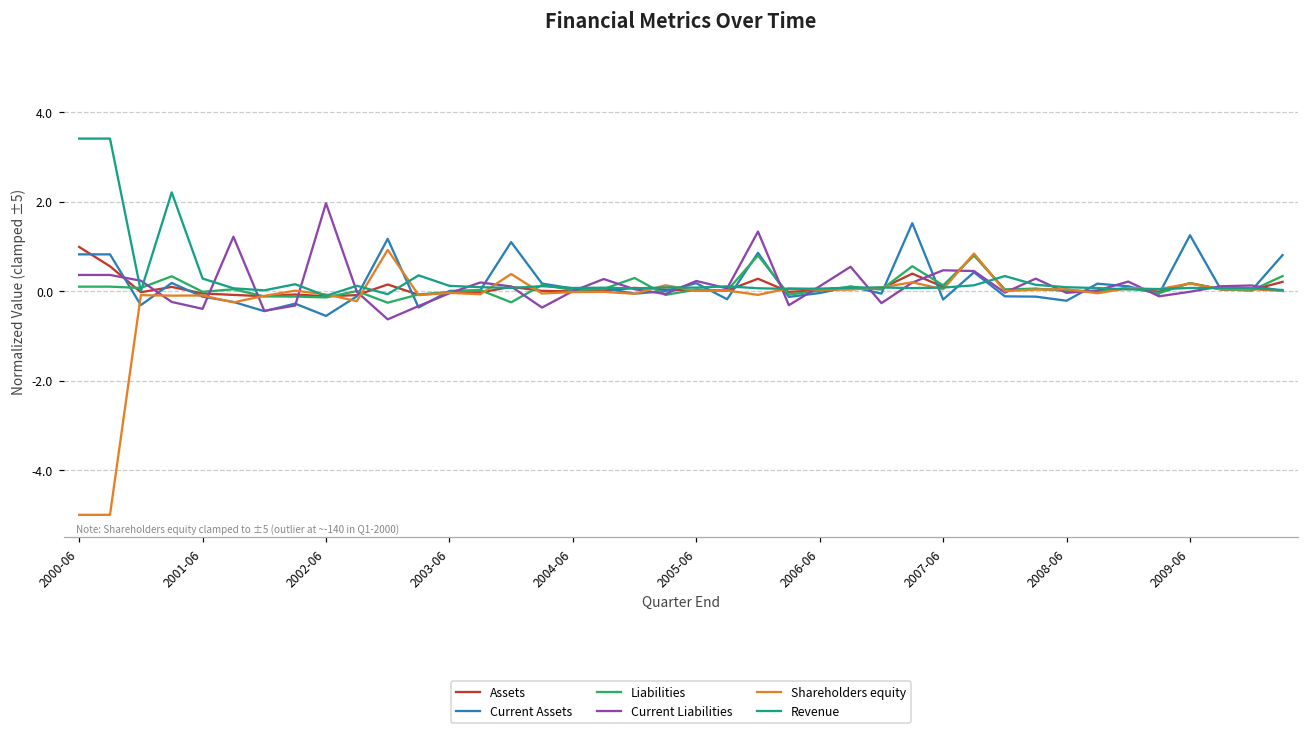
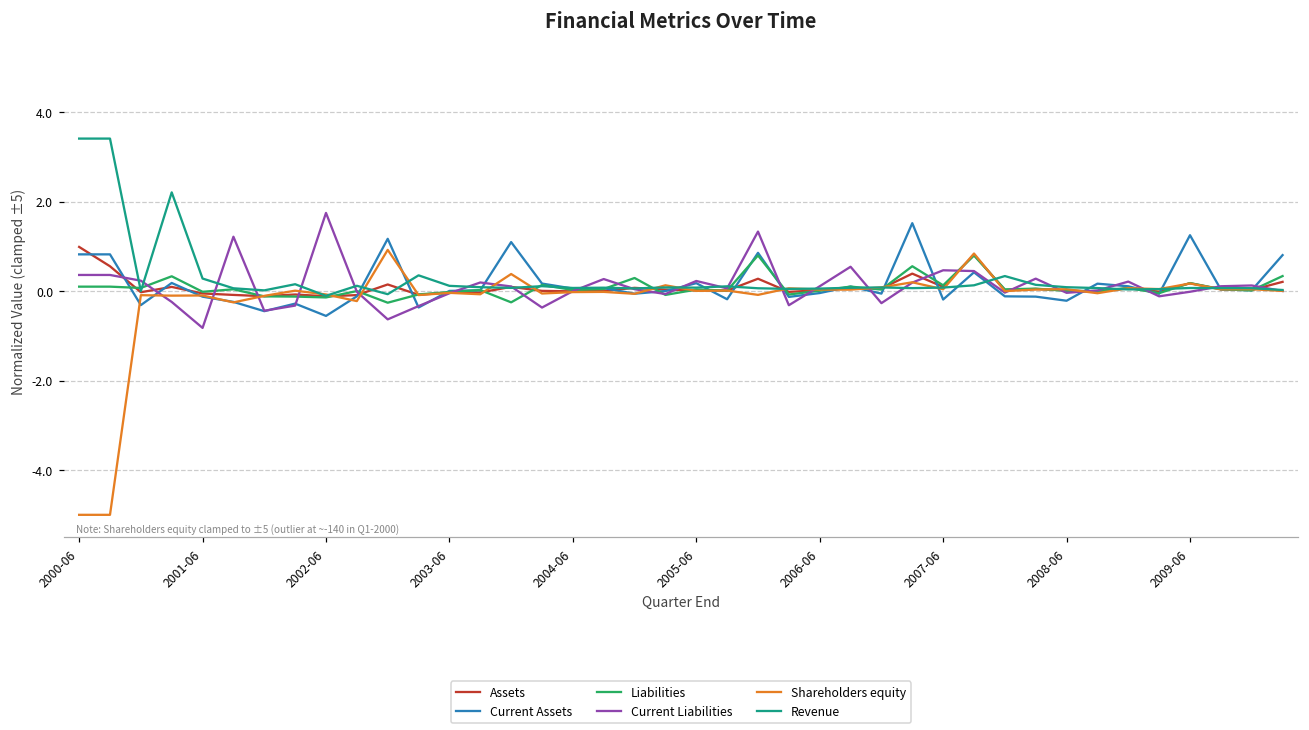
  {
    "Assets": {
      "2000-06": 1.0
    },
    "Current Assets": {
      "2000-06": 0.8,
      "2002-06": -0.6,
      "2007-06": -0.2,
      "2008-06": -0.2,
      "2009-06": 1.2
    },
    "Current Liabilities": {
      "2000-06": 0.4,
-     "2001-06": -0.4,
-     "2002-06": 2.0,
+     "2001-06": -0.8,
+     "2002-06": 1.7,
      "2007-06": 0.5,
      "2009-06": 0.0
    }
  }
